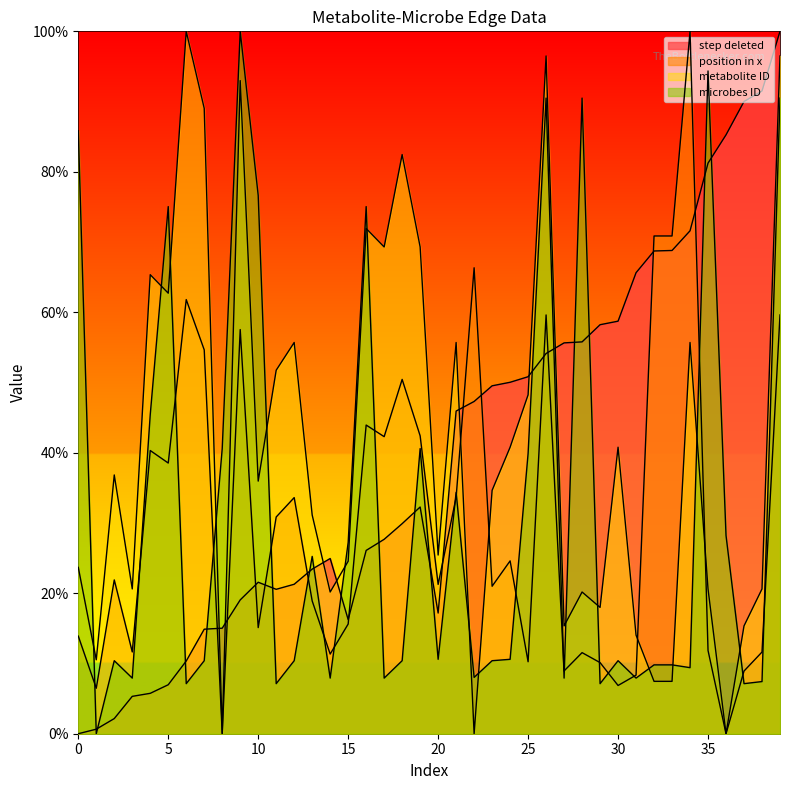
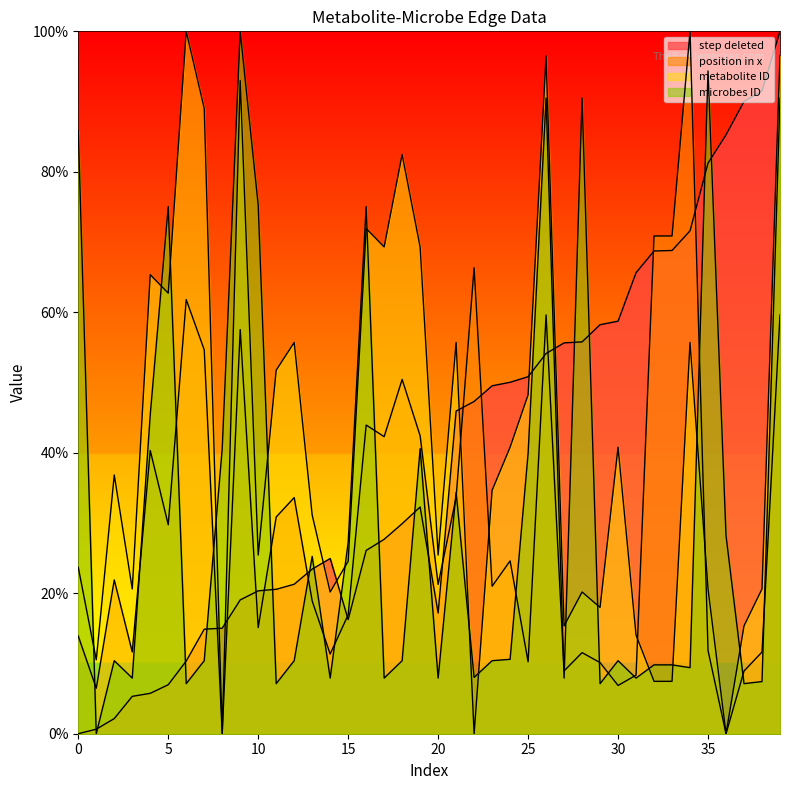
  {
    "step deleted": {
      "0": "0%",
      "5": "7%",
-     "10": "22%",
+     "10": "20%",
      "15": "16%",
      "20": "17%",
      "25": "51%",
      "30": "59%",
      "35": "81%"
    },
    "position in x": {
      "0": "14%",
-     "5": "39%",
+     "5": "30%",
      "10": "15%",
-     "15": "16%",
+     "15": "17%",
      "20": "21%",
      "25": "10%",
      "30": "7%",
      "35": "12%"
    },
    "metabolite ID": {
      "0": "24%",
      "5": "63%",
-     "10": "36%",
+     "10": "25%",
      "15": "25%",
      "20": "25%",
      "25": "48%",
      "30": "41%",
      "35": "21%"
    },
    "microbes ID": {
      "0": "86%",
      "5": "75%",
-     "10": "77%",
+     "10": "75%",
      "15": "27%",
-     "20": "11%",
+     "20": "8%",
      "25": "40%",
      "30": "10%"
    }
  }
